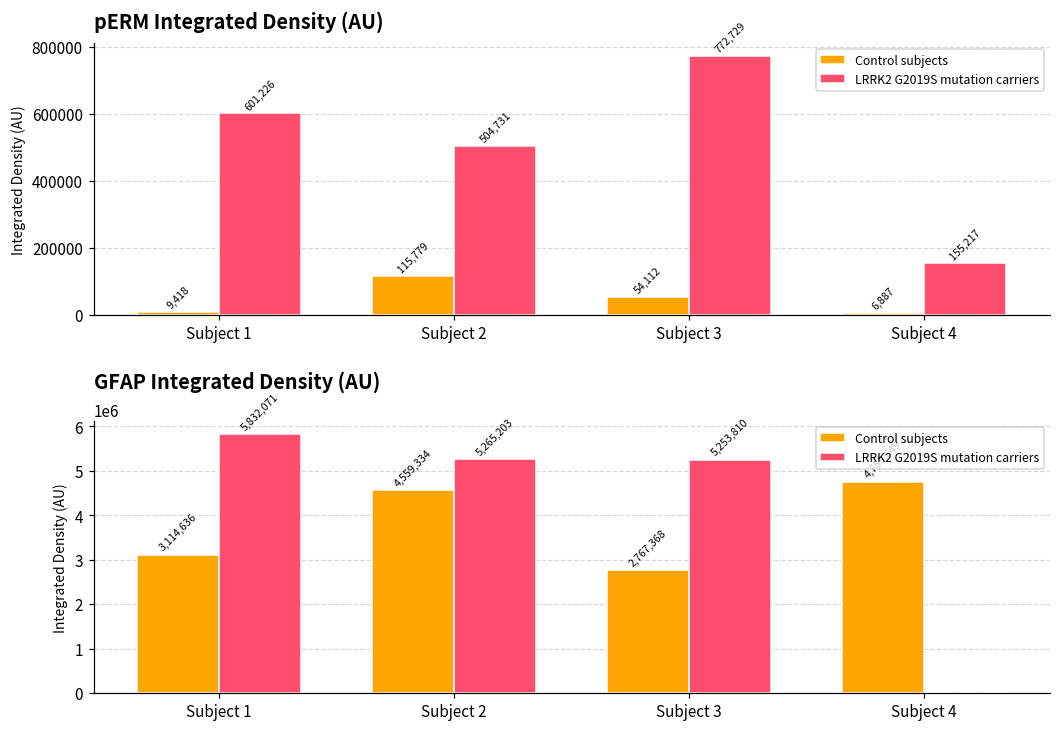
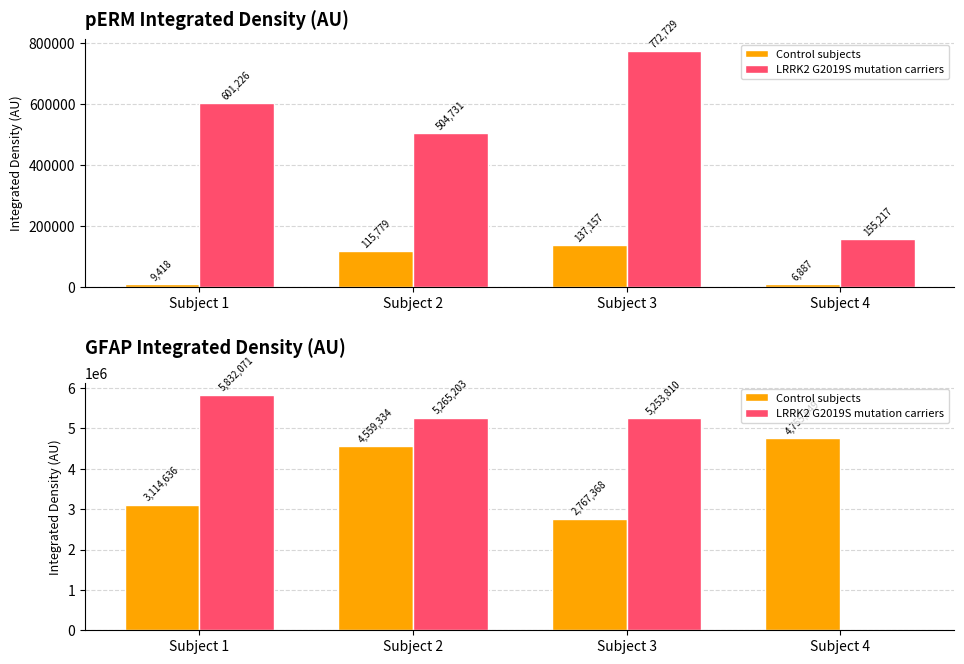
  {
    "pERM Integrated Density (AU)": {
      "Control subjects": {
        "Subject 1": "9,418",
        "Subject 2": "115,779",
-       "Subject 3": "54,112",
+       "Subject 3": "137,157",
        "Subject 4": "6,887"
      },
      "LRRK2 G2019S mutation carriers": {
        "Subject 1": "601,226",
        "Subject 2": "504,731",
        "Subject 3": "772,729",
        "Subject 4": "155,217"
      }
    },
    "GFAP Integrated Density (AU)": {
      "Control subjects": {
        "Subject 1": "3,114,636",
        "Subject 2": "4,559,334",
        "Subject 3": "2,767,368"
      },
      "LRRK2 G2019S mutation carriers": {
        "Subject 1": "5,832,071",
        "Subject 2": "5,265,203",
        "Subject 3": "5,253,810"
      }
    }
  }
